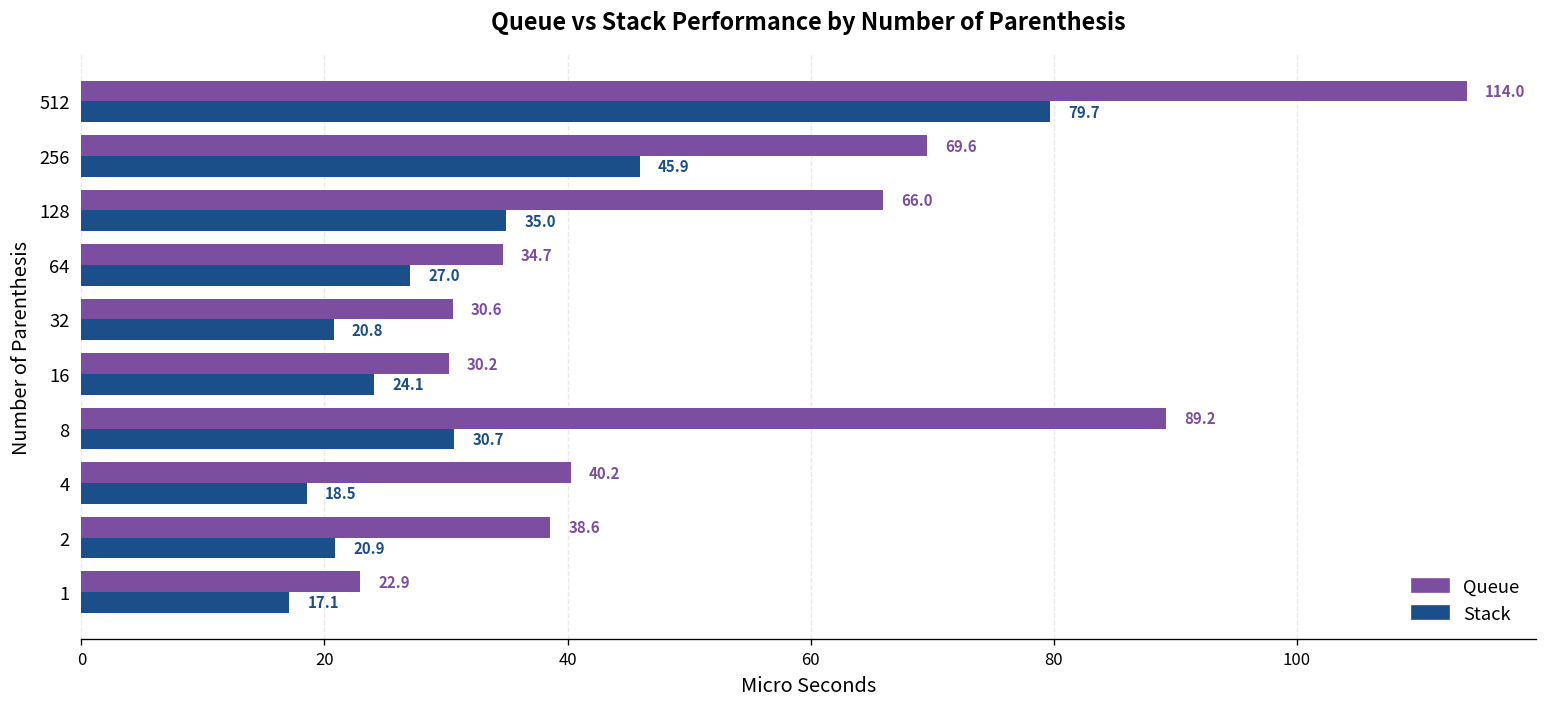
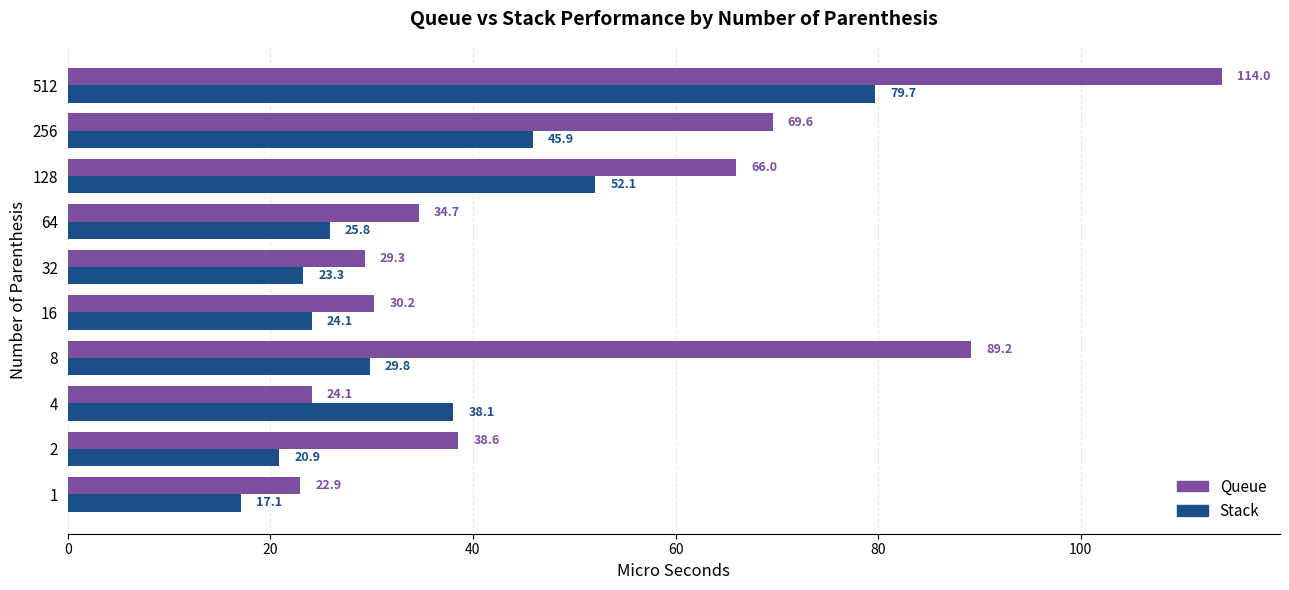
  {
    "Queue": {
      "512": 114.0,
      "256": 69.6,
      "128": 66.0,
      "64": 34.7,
-     "32": 30.6,
+     "32": 29.3,
      "16": 30.2,
      "8": 89.2,
-     "4": 40.2,
+     "4": 24.1,
      "2": 38.6,
      "1": 22.9
    },
    "Stack": {
      "512": 79.7,
      "256": 45.9,
-     "128": 35.0,
-     "64": 27.0,
-     "32": 20.8,
+     "128": 52.1,
+     "64": 25.8,
+     "32": 23.3,
      "16": 24.1,
-     "8": 30.7,
-     "4": 18.5,
+     "8": 29.8,
+     "4": 38.1,
      "2": 20.9,
      "1": 17.1
    }
  }
